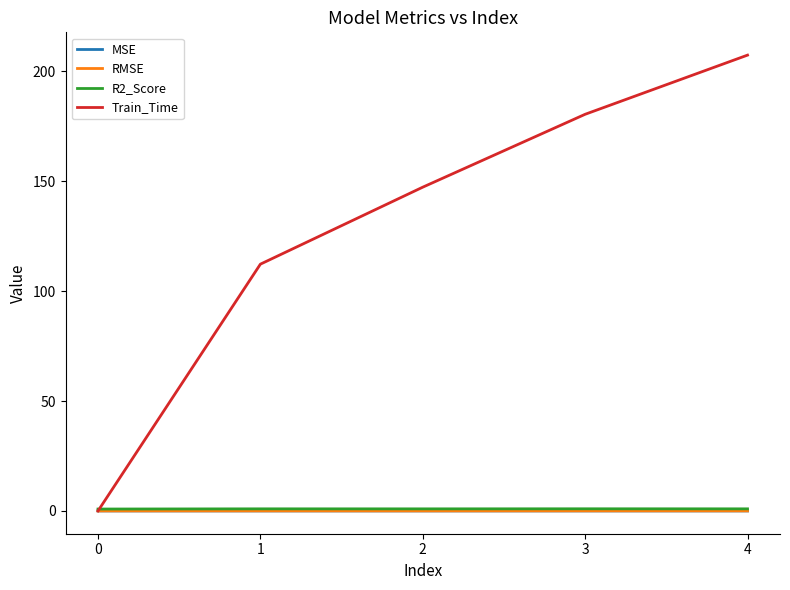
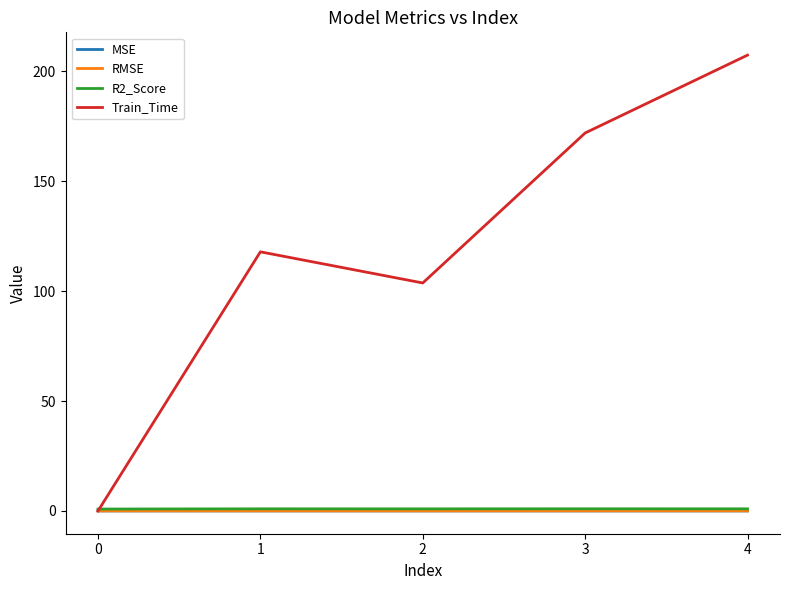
  {
    "Train_Time": {
-     "1": 112,
-     "2": 147,
-     "3": 180,
+     "1": 118,
+     "2": 104,
+     "3": 172,
      "4": 207
    }
  }
